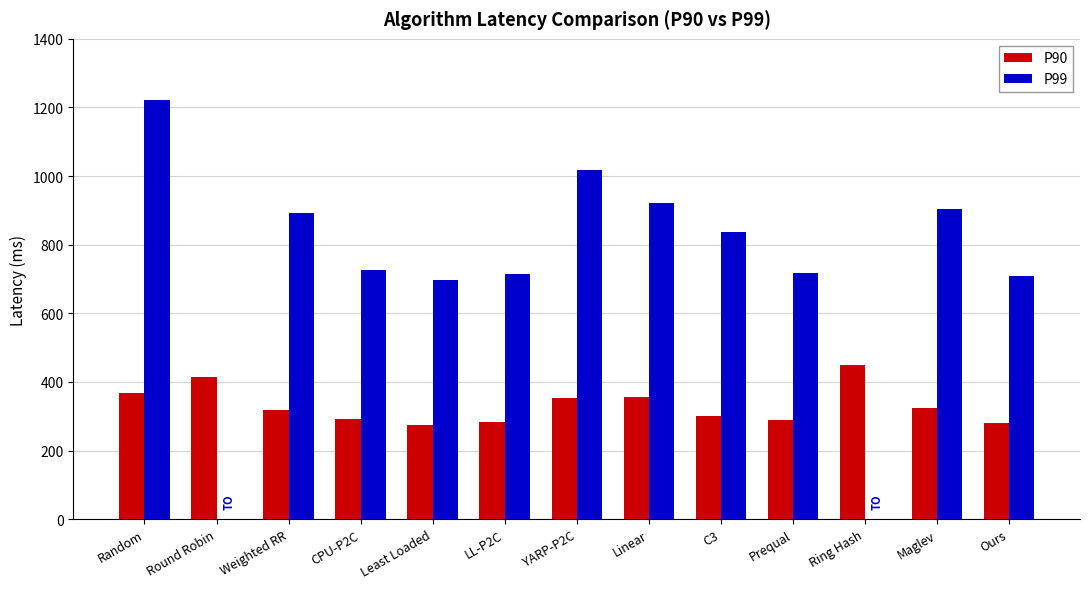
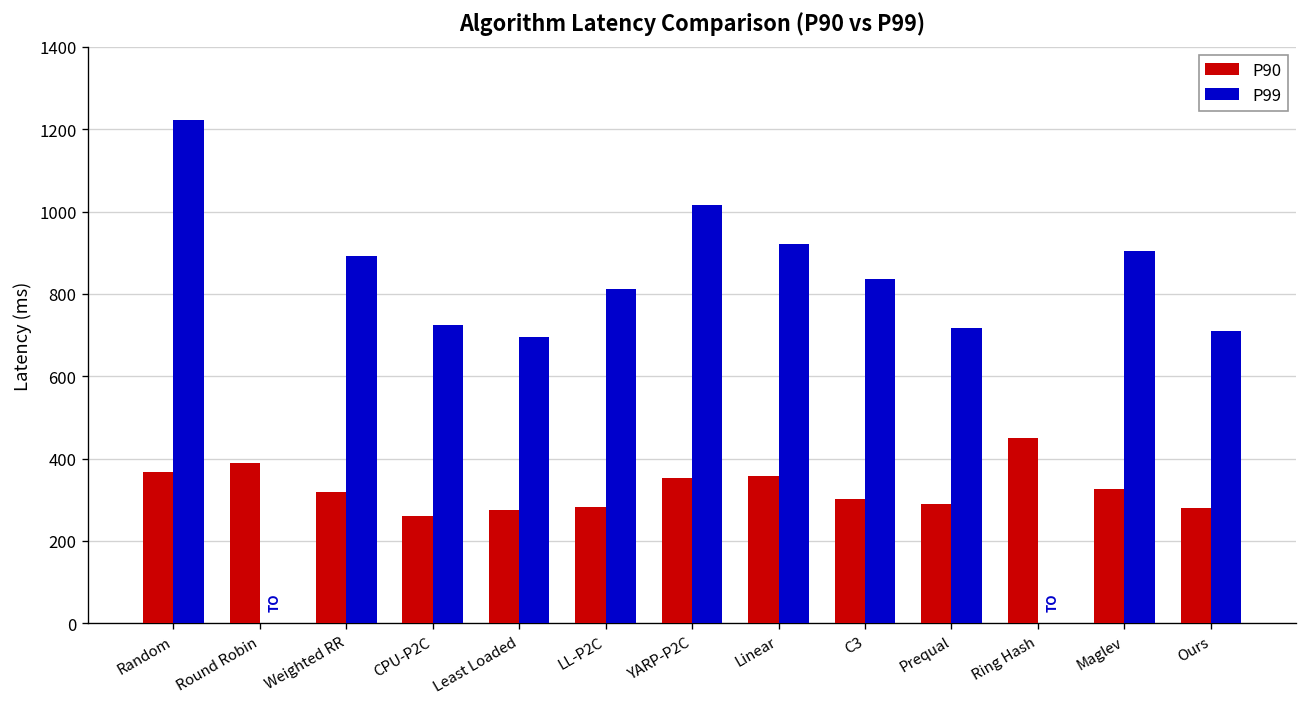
  {
    "P90": {
      "Random": 370,
-     "Round Robin": 410,
+     "Round Robin": 390,
      "Weighted RR": 320,
-     "CPU-P2C": 290,
+     "CPU-P2C": 260,
      "Least Loaded": 280,
      "LL-P2C": 280,
      "YARP-P2C": 350,
      "Linear": 360,
      "C3": 300,
      "Prequal": 290,
      "Ring Hash": 450,
      "Maglev": 330,
      "Ours": 280
    },
    "P99": {
      "Random": 1220,
      "Round Robin": 0,
      "Weighted RR": 890,
      "CPU-P2C": 730,
      "Least Loaded": 700,
-     "LL-P2C": 720,
+     "LL-P2C": 810,
      "YARP-P2C": 1020,
      "Linear": 920,
      "C3": 840,
      "Prequal": 720,
      "Ring Hash": 0,
      "Maglev": 900,
      "Ours": 710
    }
  }
